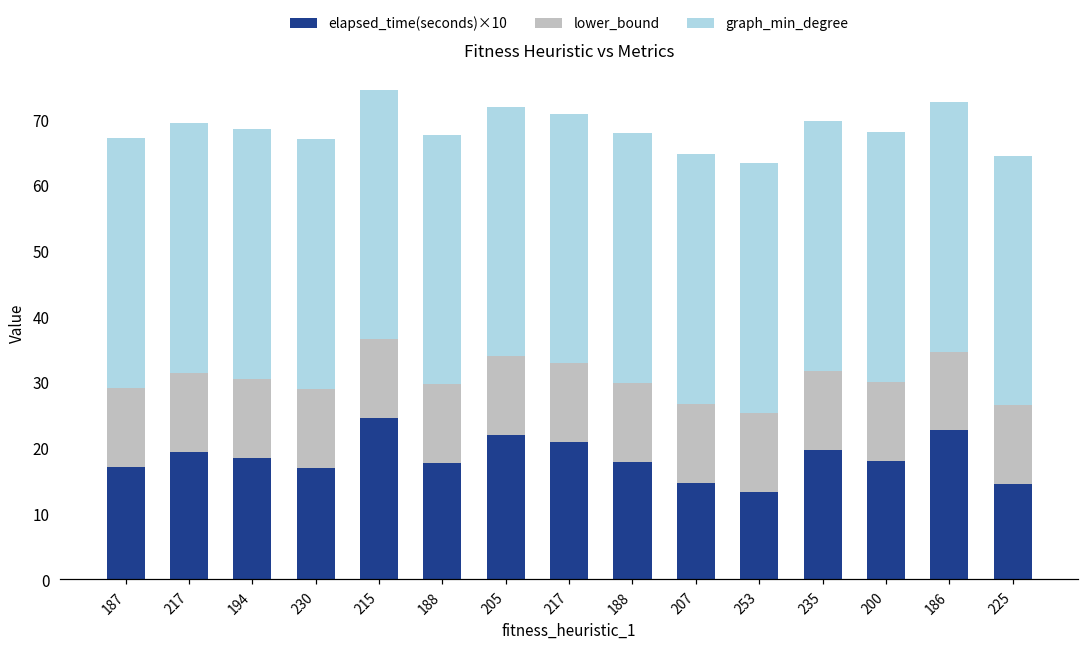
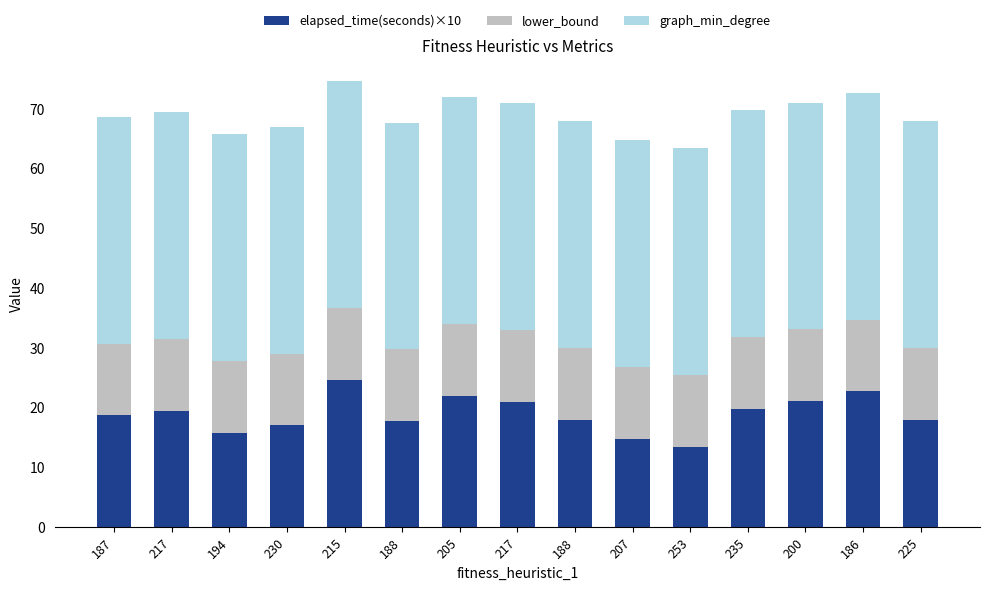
  {
    "elapsed_time(seconds)×10": {
-     "187": 17,
-     "194": 19,
+     "187": 19,
+     "194": 16,
      "230": 17,
      "215": 25,
      "205": 22,
      "207": 15,
      "253": 13,
      "235": 20,
-     "200": 18,
+     "200": 21,
      "186": 23,
-     "225": 14
+     "225": 18
    }
  }
